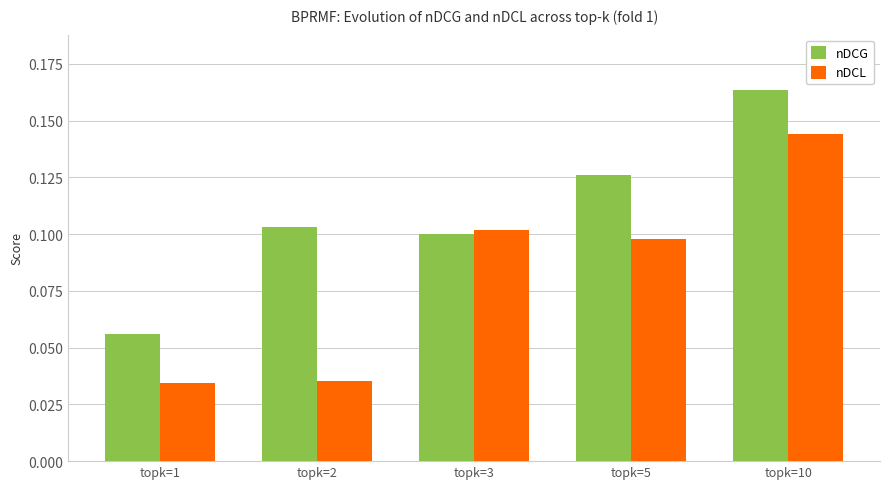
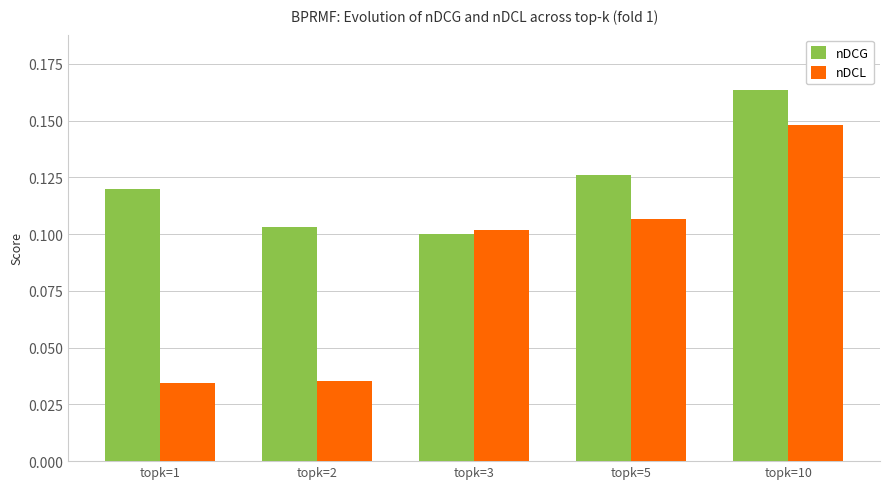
  {
    "nDCG": {
-     "topk=1": 0.056,
+     "topk=1": 0.120,
      "topk=2": 0.103,
      "topk=3": 0.100,
      "topk=5": 0.126,
      "topk=10": 0.163
    },
    "nDCL": {
      "topk=1": 0.035,
      "topk=2": 0.035,
      "topk=3": 0.102,
-     "topk=5": 0.098,
-     "topk=10": 0.144
+     "topk=5": 0.107,
+     "topk=10": 0.148
    }
  }
